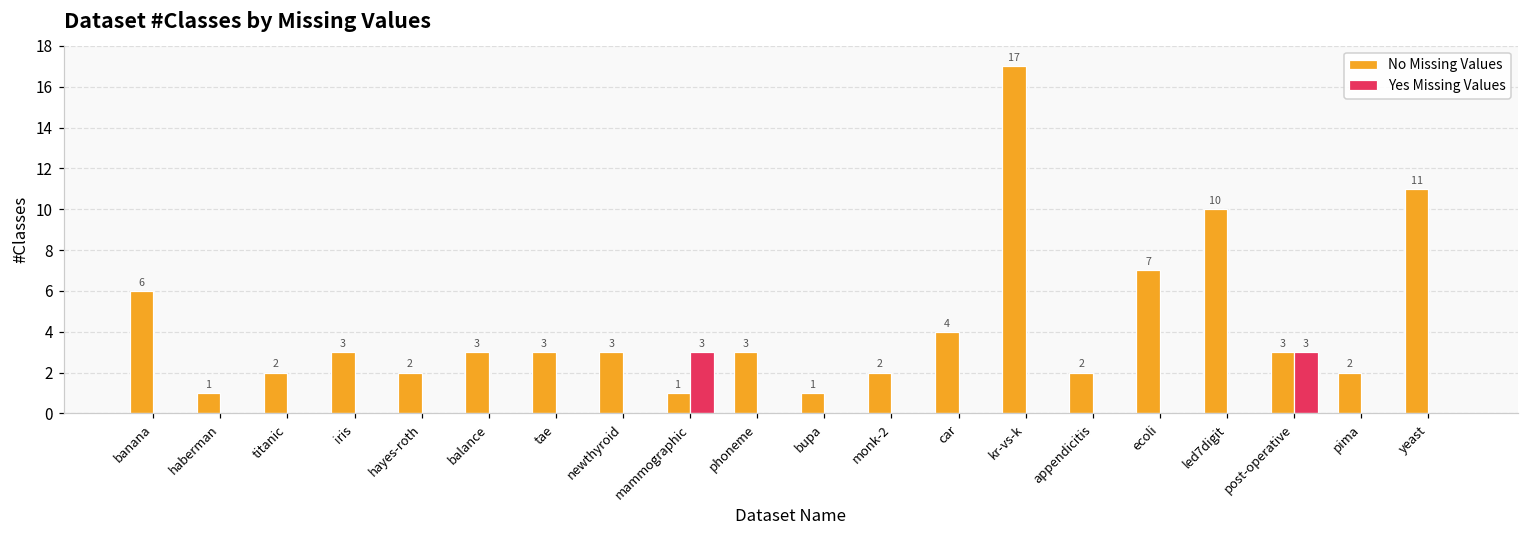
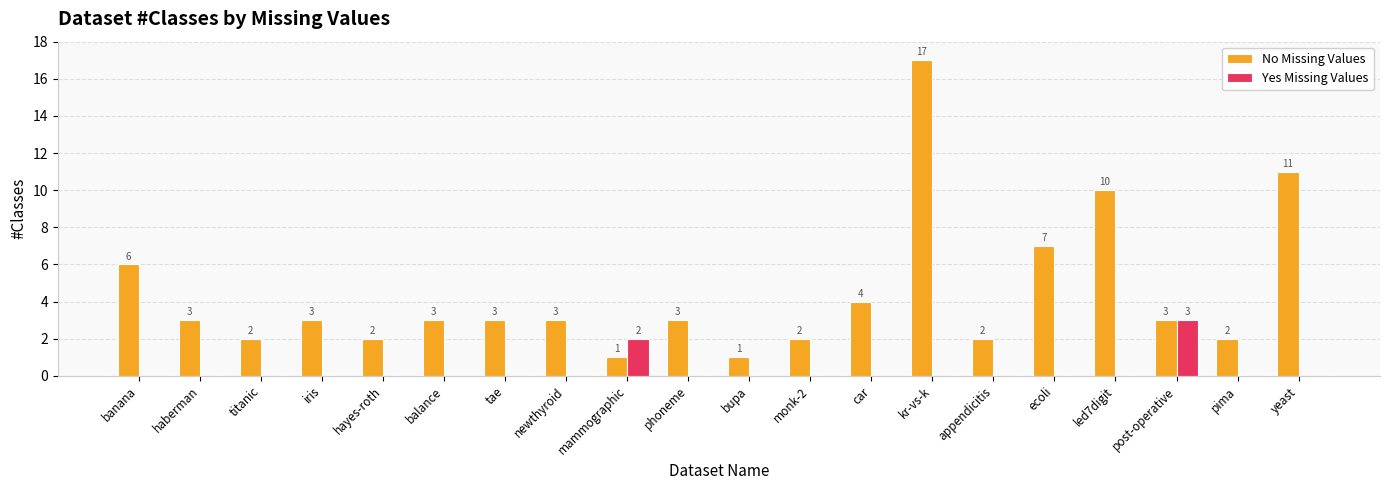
  {
    "No Missing Values": {
      "banana": 6,
-     "haberman": 1,
+     "haberman": 3,
      "titanic": 2,
      "iris": 3,
      "hayes-roth": 2,
      "balance": 3,
      "tae": 3,
      "newthyroid": 3,
      "mammographic": 1,
      "phoneme": 3,
      "bupa": 1,
      "monk-2": 2,
      "car": 4,
      "kr-vs-k": 17,
      "appendicitis": 2,
      "ecoli": 7,
      "led7digit": 10,
      "post-operative": 3,
      "pima": 2,
      "yeast": 11
    },
    "Yes Missing Values": {
-     "mammographic": 3,
+     "mammographic": 2,
      "post-operative": 3
    }
  }
